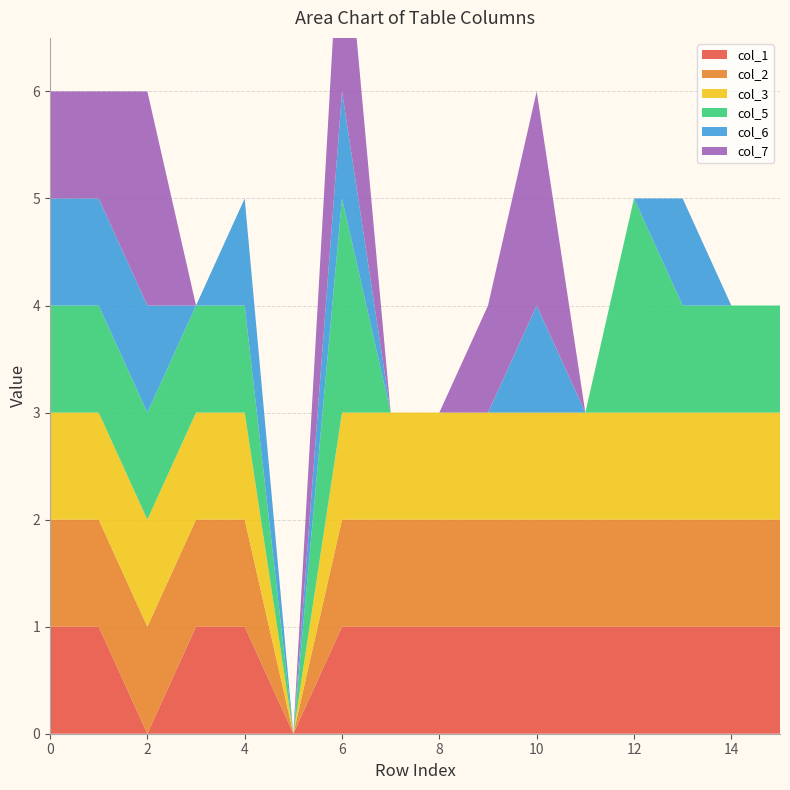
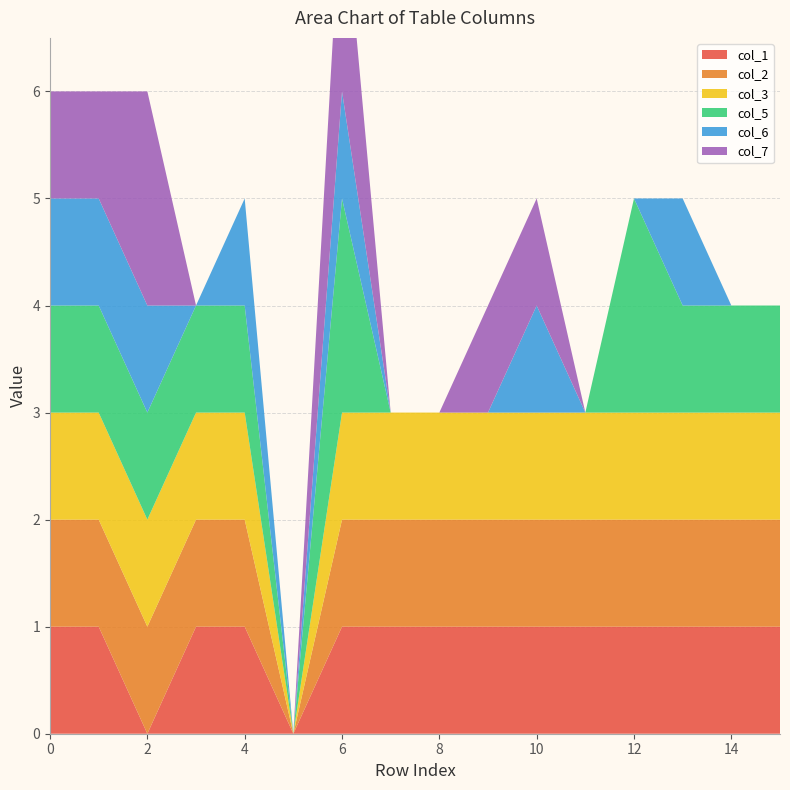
  {
    "col_7": {
-     "10": 2
+     "10": 1
    }
  }
